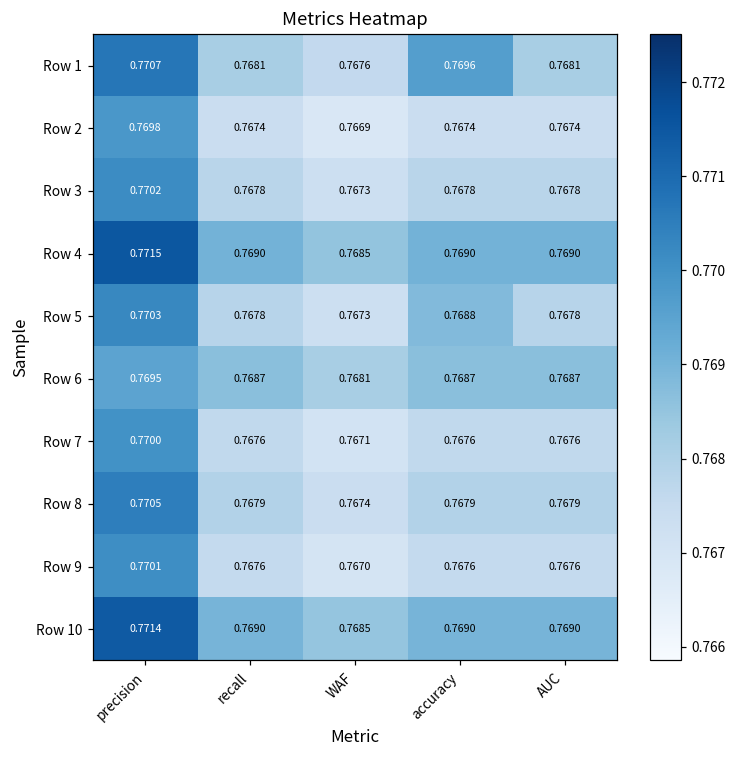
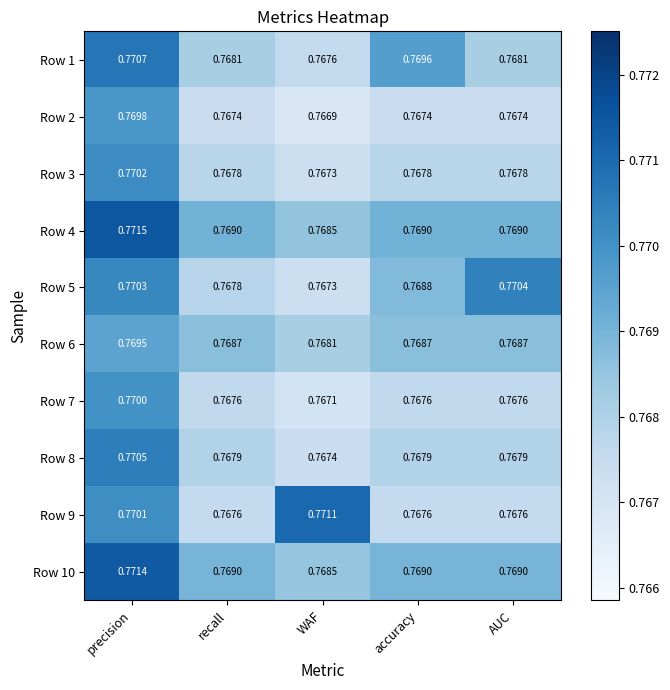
  {
    "Row 1": {
      "precision": 0.7707,
      "recall": 0.7681,
      "WAF": 0.7676,
      "accuracy": 0.7696,
      "AUC": 0.7681
    },
    "Row 2": {
      "precision": 0.7698,
      "recall": 0.7674,
      "WAF": 0.7669,
      "accuracy": 0.7674,
      "AUC": 0.7674
    },
    "Row 3": {
      "precision": 0.7702,
      "recall": 0.7678,
      "WAF": 0.7673,
      "accuracy": 0.7678,
      "AUC": 0.7678
    },
    "Row 4": {
      "precision": 0.7715,
      "recall": 0.7690,
      "WAF": 0.7685,
      "accuracy": 0.7690,
      "AUC": 0.7690
    },
    "Row 5": {
      "precision": 0.7703,
      "recall": 0.7678,
      "WAF": 0.7673,
      "accuracy": 0.7688,
-     "AUC": 0.7678
+     "AUC": 0.7704
    },
    "Row 6": {
      "precision": 0.7695,
      "recall": 0.7687,
      "WAF": 0.7681,
      "accuracy": 0.7687,
      "AUC": 0.7687
    },
    "Row 7": {
      "precision": 0.7700,
      "recall": 0.7676,
      "WAF": 0.7671,
      "accuracy": 0.7676,
      "AUC": 0.7676
    },
    "Row 8": {
      "precision": 0.7705,
      "recall": 0.7679,
      "WAF": 0.7674,
      "accuracy": 0.7679,
      "AUC": 0.7679
    },
    "Row 9": {
      "precision": 0.7701,
      "recall": 0.7676,
-     "WAF": 0.7670,
+     "WAF": 0.7711,
      "accuracy": 0.7676,
      "AUC": 0.7676
    },
    "Row 10": {
      "precision": 0.7714,
      "recall": 0.7690,
      "WAF": 0.7685,
      "accuracy": 0.7690,
      "AUC": 0.7690
    }
  }
